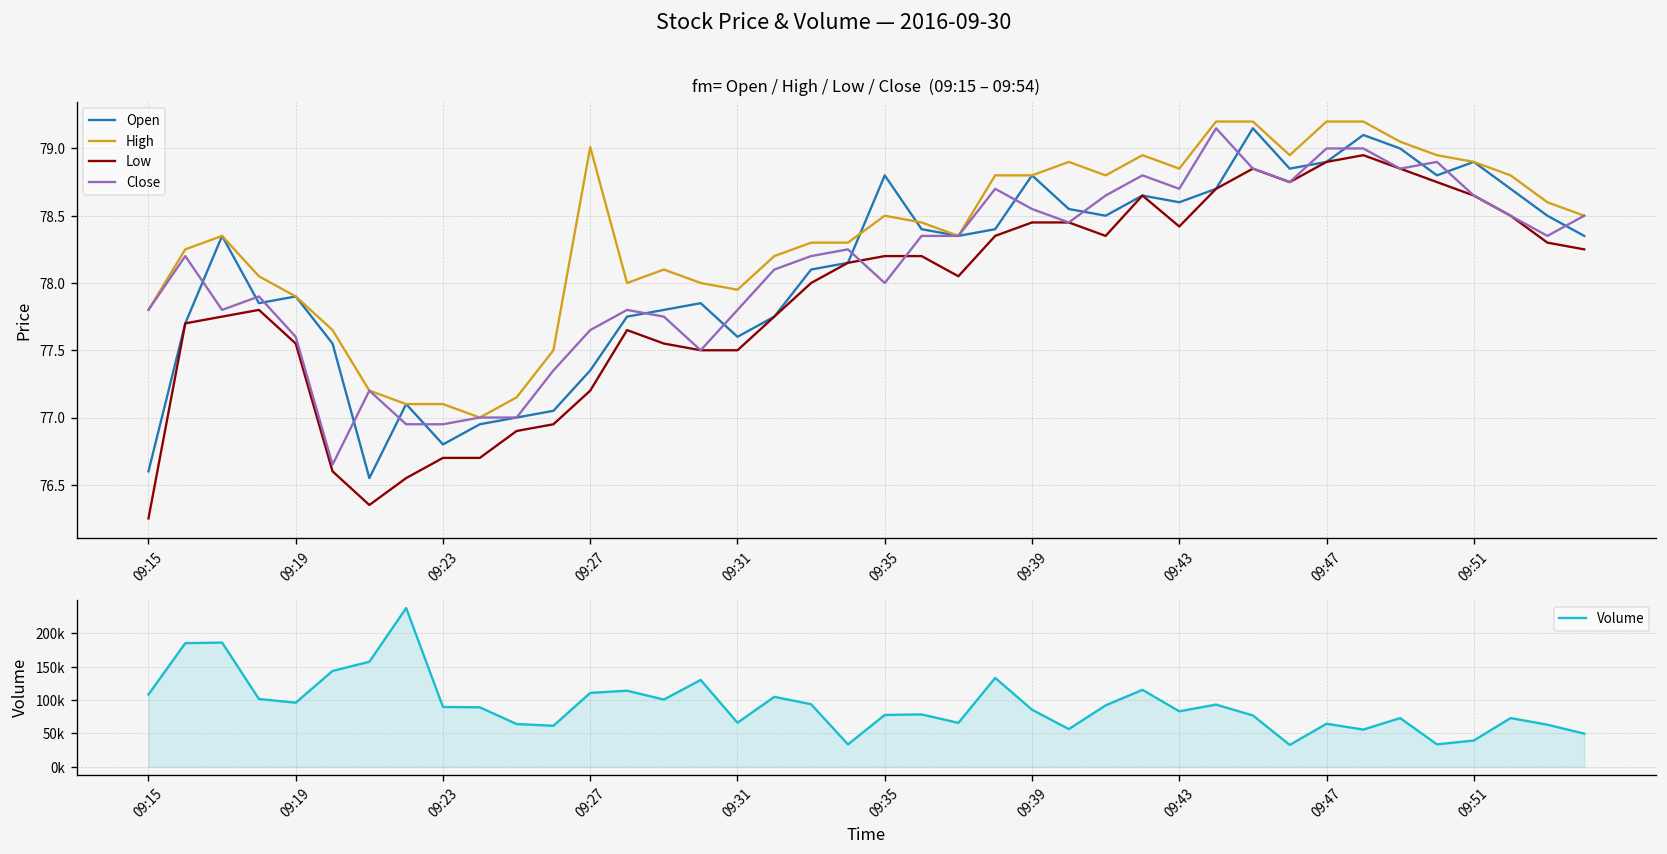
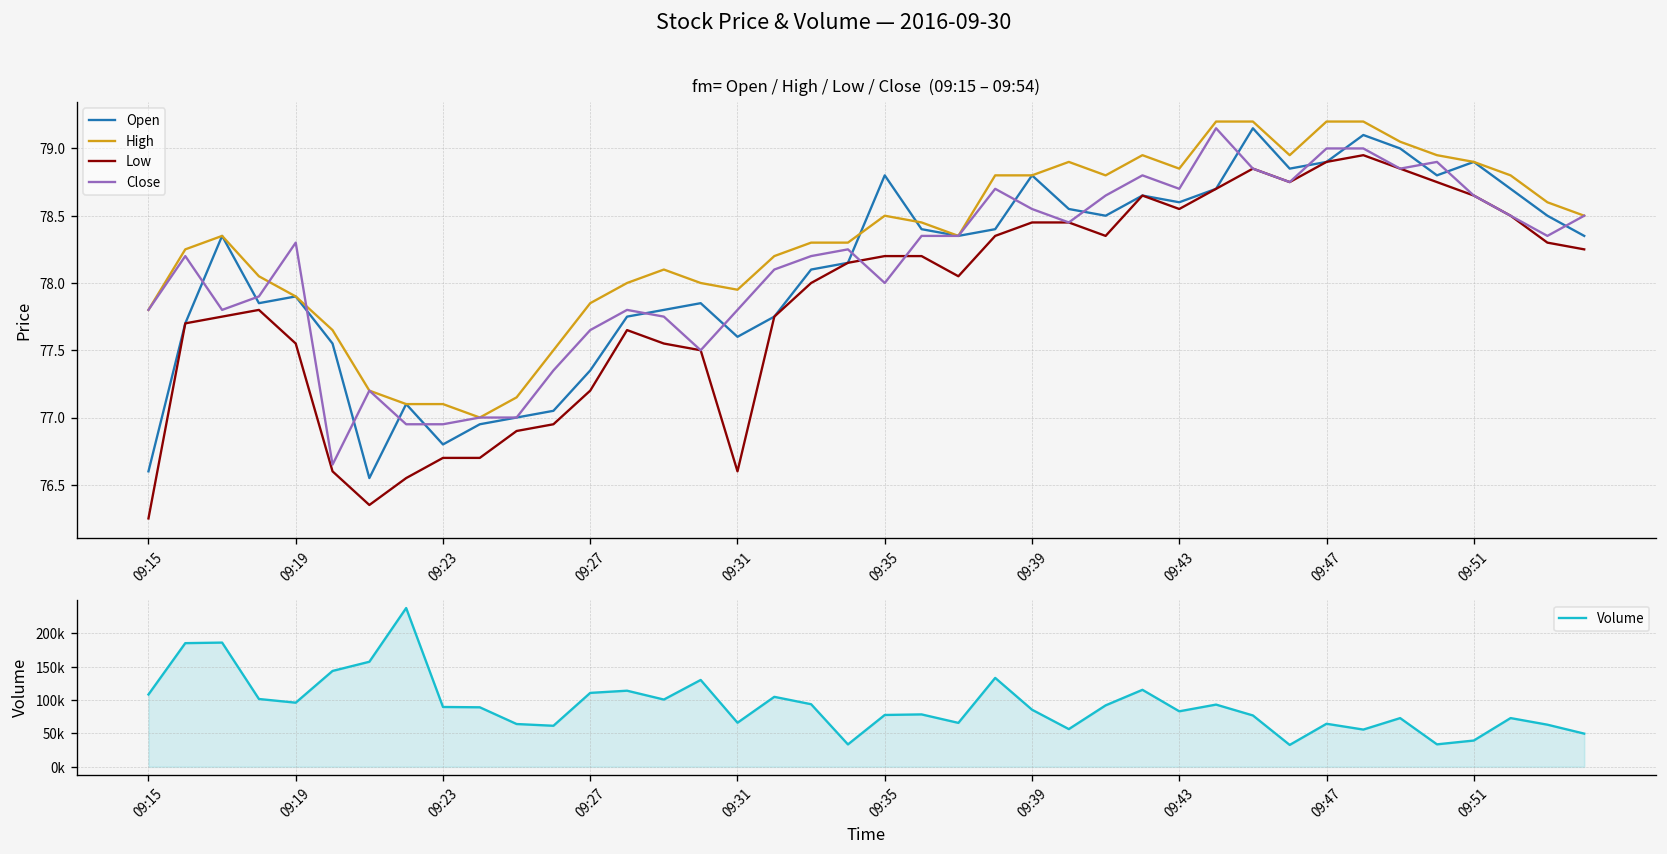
  {
    "fm= Open / High / Low / Close (09:15 – 09:54)": {
      "Open": {
        "09:15": 76.60,
        "09:23": 76.80,
        "09:27": 77.35,
        "09:31": 77.60,
        "09:35": 78.80,
        "09:43": 78.60
      },
      "High": {
        "09:23": 77.10,
-       "09:27": 79.01,
+       "09:27": 77.85,
        "09:31": 77.95,
        "09:35": 78.50,
        "09:43": 78.85,
        "09:47": 79.20
      },
      "Low": {
        "09:15": 76.25,
        "09:19": 77.55,
        "09:23": 76.70,
        "09:27": 77.20,
-       "09:31": 77.5,
+       "09:31": 76.6,
        "09:35": 78.20,
        "09:39": 78.45,
-       "09:43": 78.42
+       "09:43": 78.55
      },
      "Close": {
-       "09:19": 77.6,
+       "09:19": 78.3,
        "09:23": 76.95,
        "09:27": 77.65,
        "09:31": 77.8,
        "09:35": 78.0,
        "09:39": 78.55,
        "09:43": 78.7,
        "09:47": 79.0
      }
    }
  }
